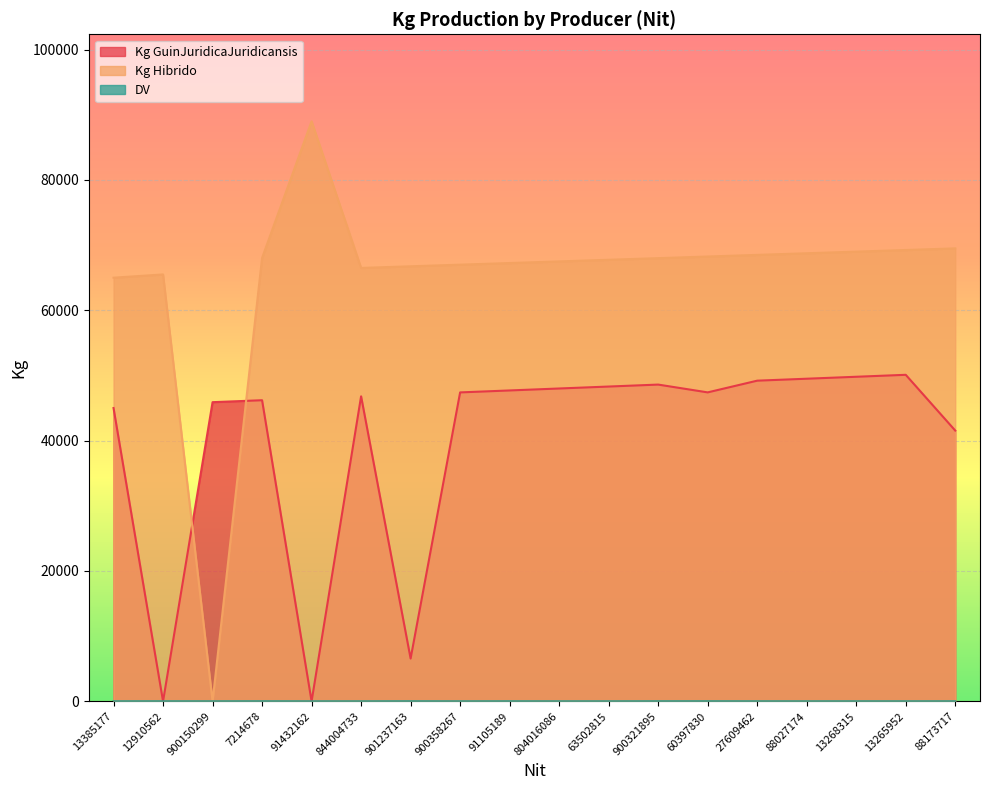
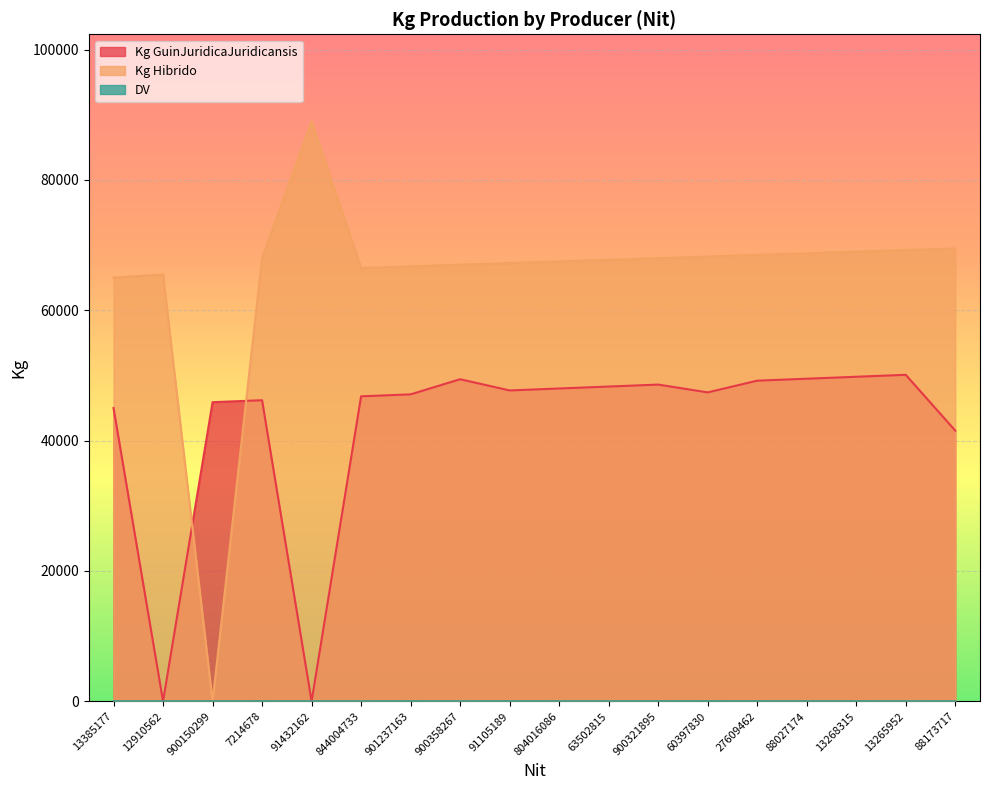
  {
    "Kg GuinJuridicaJuridicansis": {
      "13385177": 45000,
      "900150299": 46000,
      "7214678": 46000,
      "844004733": 47000,
-     "901237163": 7000,
-     "900358267": 47000,
+     "901237163": 47000,
+     "900358267": 49000,
      "91105189": 48000,
      "804016086": 48000,
      "63502815": 48000,
      "900321895": 49000,
      "60397830": 47000,
      "27609462": 49000,
      "88027174": 50000,
      "13268315": 50000,
      "13265952": 50000,
      "88173717": 42000
    },
    "Kg Hibrido": {
      "13385177": 65000,
      "12910562": 66000,
      "7214678": 68000,
      "91432162": 89000,
      "844004733": 67000,
      "901237163": 67000,
      "900358267": 67000,
      "91105189": 67000,
      "804016086": 68000,
      "63502815": 68000,
      "900321895": 68000,
      "60397830": 68000,
      "27609462": 69000,
      "88027174": 69000,
      "13268315": 69000,
      "13265952": 69000,
      "88173717": 70000
    },
    "DV": {
      "13385177": 0,
      "7214678": 0,
      "844004733": 0,
      "901237163": 0,
      "900358267": 0,
      "91105189": 0,
      "804016086": 0,
      "63502815": 0,
      "900321895": 0,
      "60397830": 0,
      "27609462": 0,
      "88027174": 0,
      "13268315": 0,
      "13265952": 0,
      "88173717": 0
    }
  }
